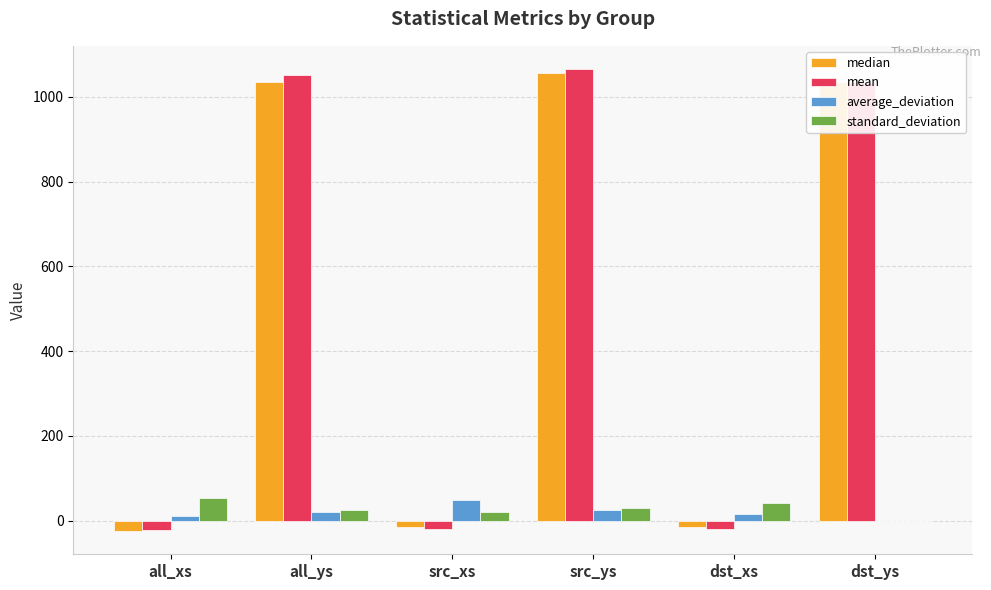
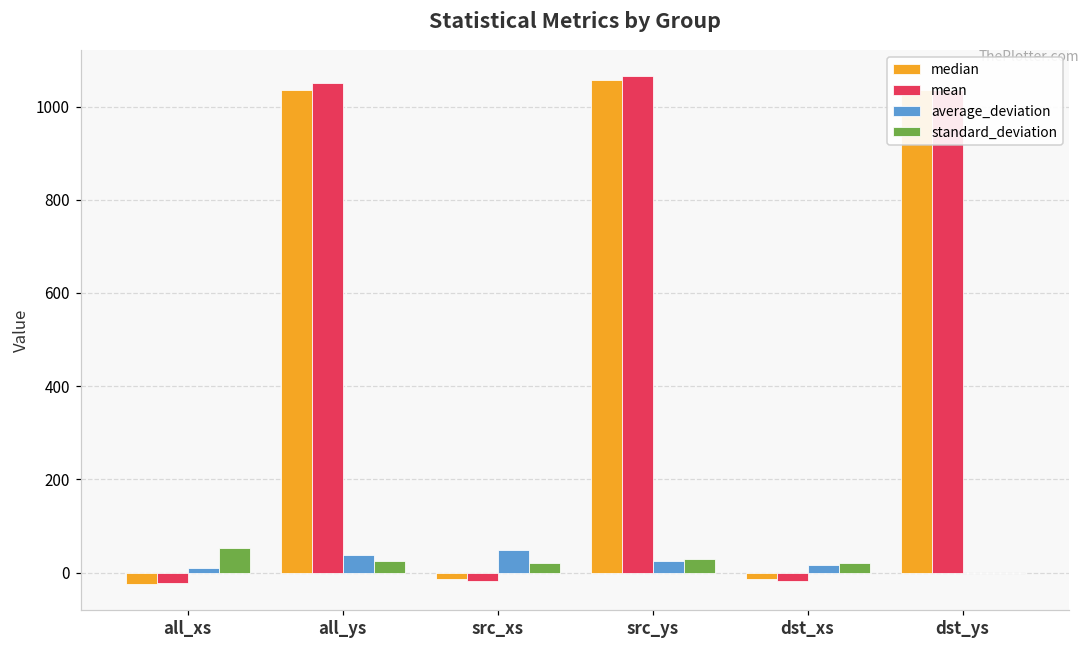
  {
    "median": {
      "all_xs": -20,
      "all_ys": 1040,
      "src_xs": -10,
      "src_ys": 1060,
      "dst_xs": -10
    },
    "mean": {
      "all_xs": -20,
      "all_ys": 1050,
      "src_xs": -20,
      "src_ys": 1070,
      "dst_xs": -20
    },
    "average_deviation": {
      "all_xs": 10,
-     "all_ys": 20,
+     "all_ys": 40,
      "src_xs": 50,
      "src_ys": 20,
      "dst_xs": 20
    },
    "standard_deviation": {
      "all_xs": 50,
      "all_ys": 30,
      "src_xs": 20,
      "src_ys": 30,
-     "dst_xs": 40
+     "dst_xs": 20
    }
  }
